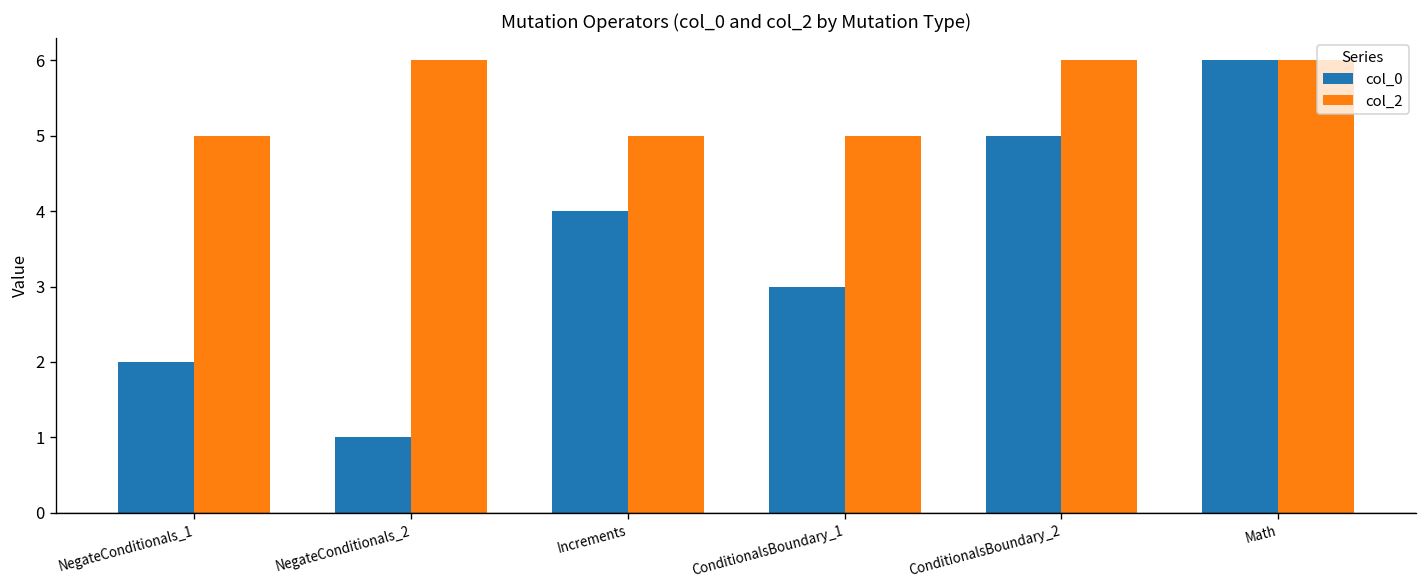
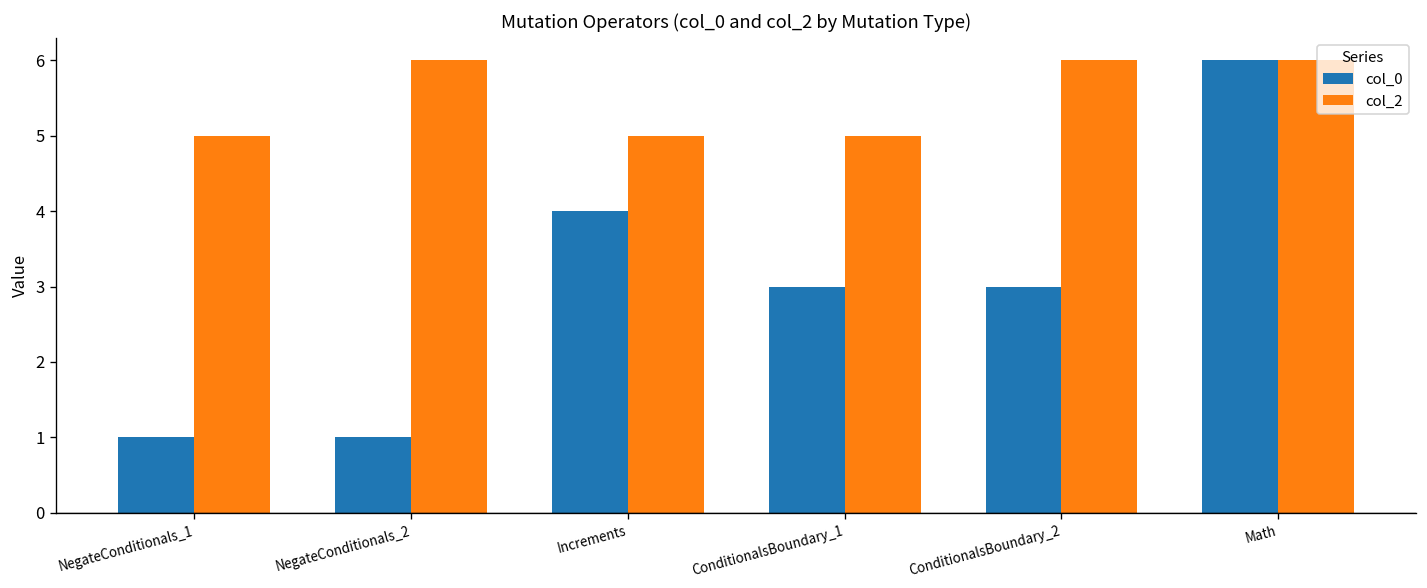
  {
    "col_0": {
-     "NegateConditionals_1": 2,
+     "NegateConditionals_1": 1,
      "NegateConditionals_2": 1,
      "Increments": 4,
      "ConditionalsBoundary_1": 3,
-     "ConditionalsBoundary_2": 5,
+     "ConditionalsBoundary_2": 3,
      "Math": 6
    },
    "col_2": {
      "NegateConditionals_1": 5,
      "NegateConditionals_2": 6,
      "Increments": 5,
      "ConditionalsBoundary_1": 5,
      "ConditionalsBoundary_2": 6,
      "Math": 6
    }
  }
